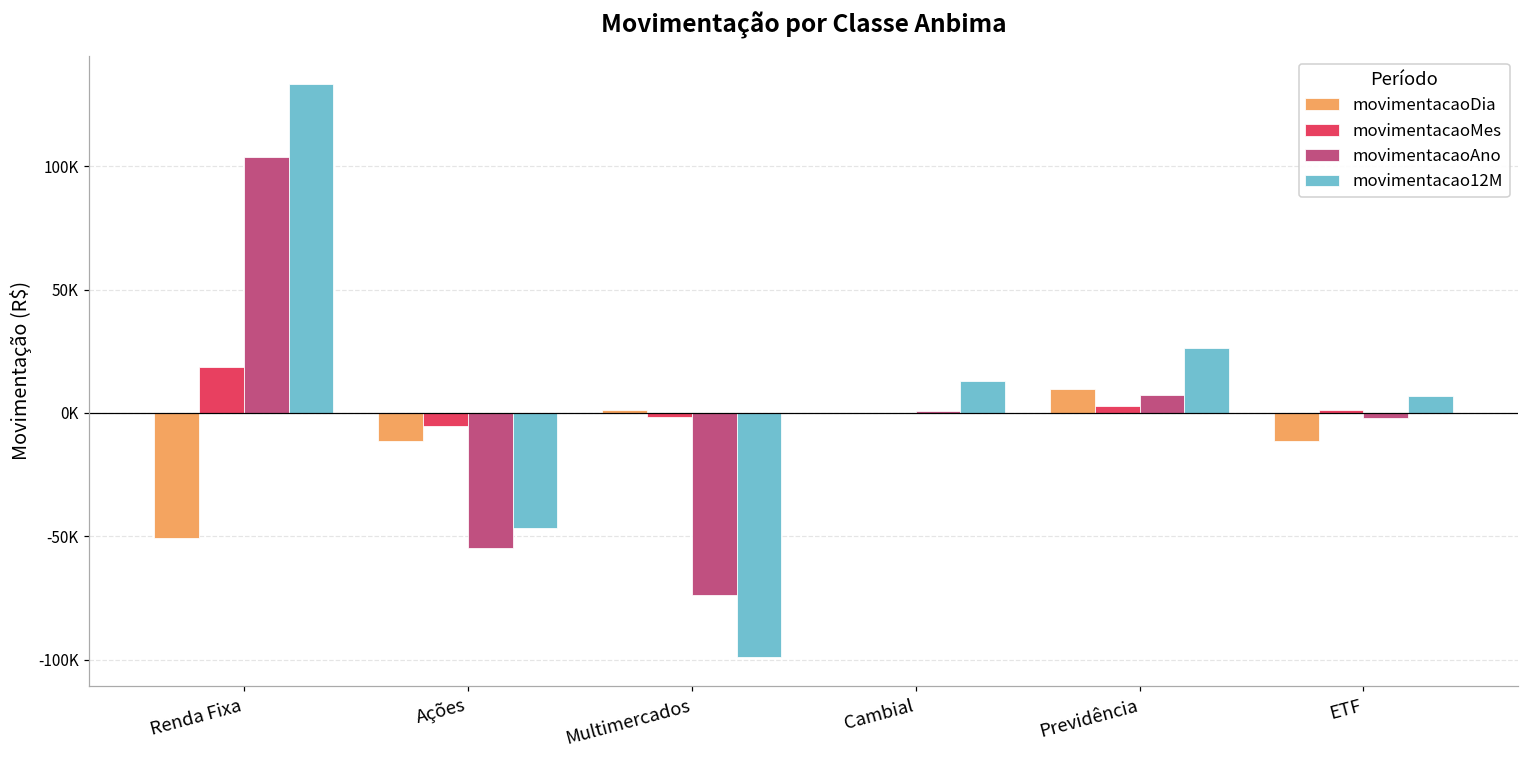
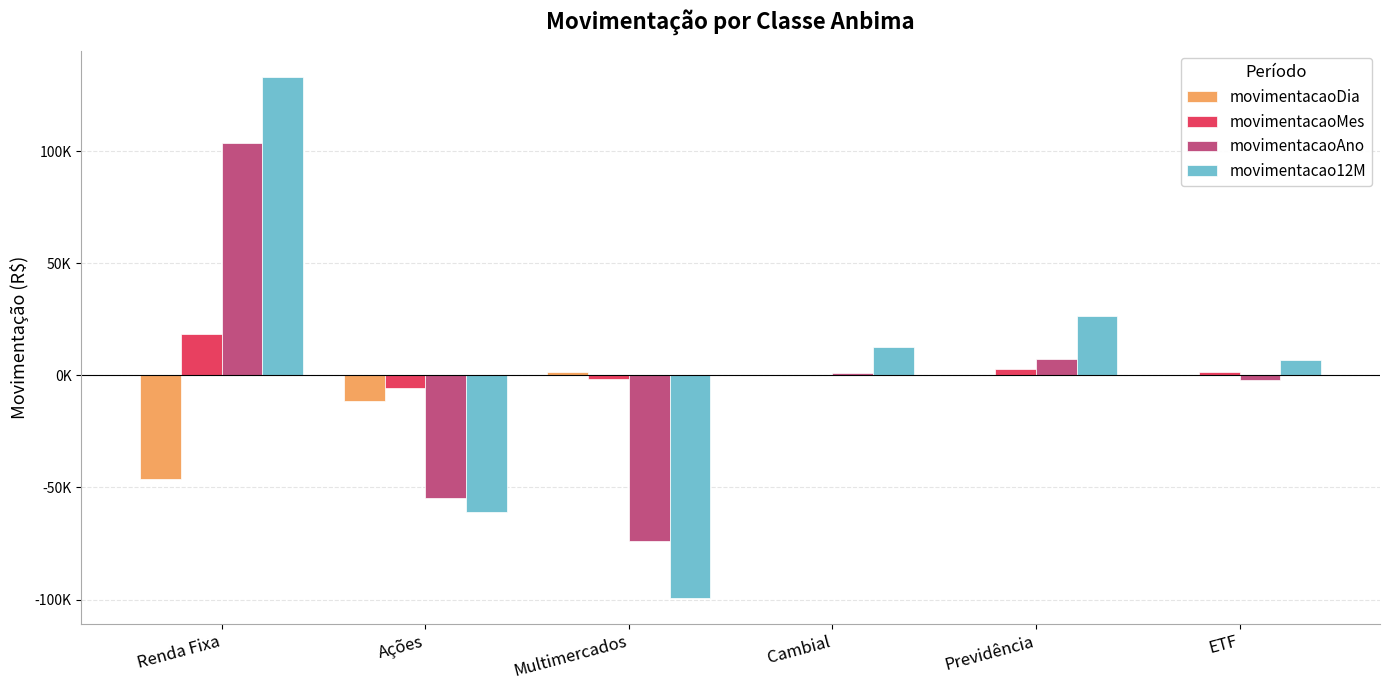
  {
    "movimentacaoDia": {
-     "Renda Fixa": -51000,
+     "Renda Fixa": -46000,
      "Ações": -12000,
      "Multimercados": 1000,
-     "Previdência": 10000,
-     "ETF": -11000
+     "Previdência": 0,
+     "ETF": 0
    },
    "movimentacao12M": {
      "Renda Fixa": 133000,
-     "Ações": -46000,
+     "Ações": -61000,
      "Multimercados": -99000,
      "Cambial": 13000,
      "Previdência": 26000,
      "ETF": 7000
    }
  }
